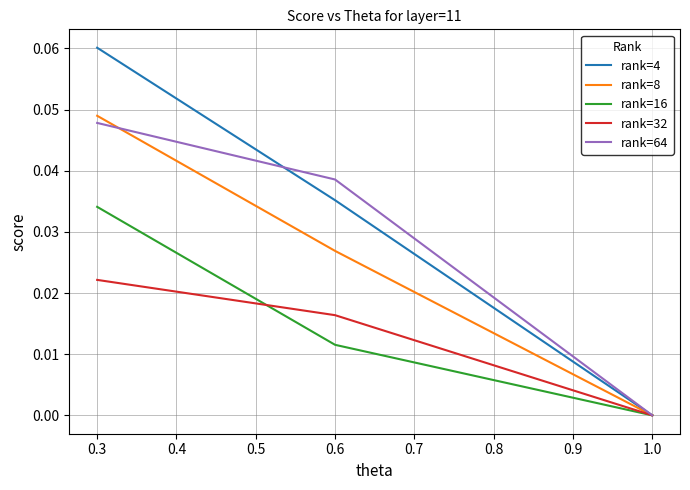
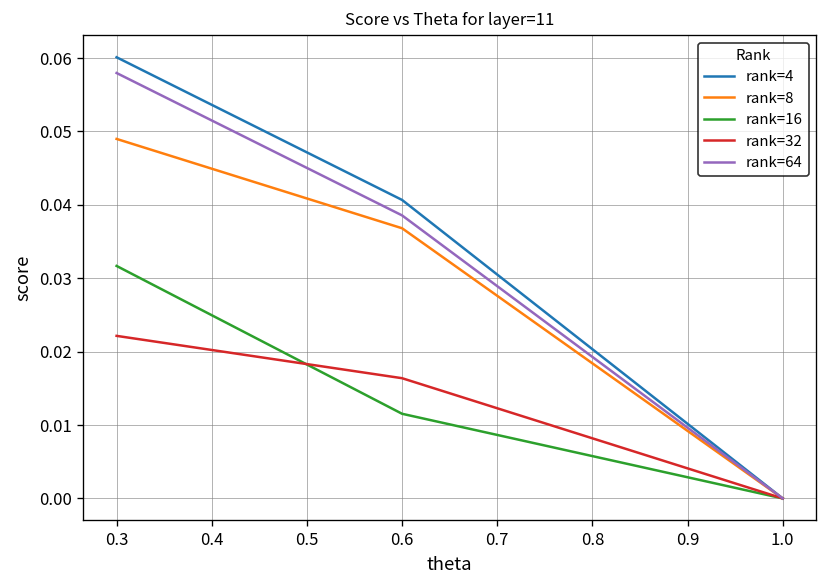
  {
    "rank=4": {
      "0.3": 0.060,
-     "0.6": 0.035
+     "0.6": 0.041
    },
    "rank=8": {
      "0.3": 0.049,
-     "0.6": 0.027
+     "0.6": 0.037
    },
    "rank=16": {
-     "0.3": 0.034,
+     "0.3": 0.032,
      "0.6": 0.012
    },
    "rank=32": {
      "0.3": 0.022,
      "0.6": 0.016
    },
    "rank=64": {
-     "0.3": 0.048,
+     "0.3": 0.058,
      "0.6": 0.039
    }
  }
